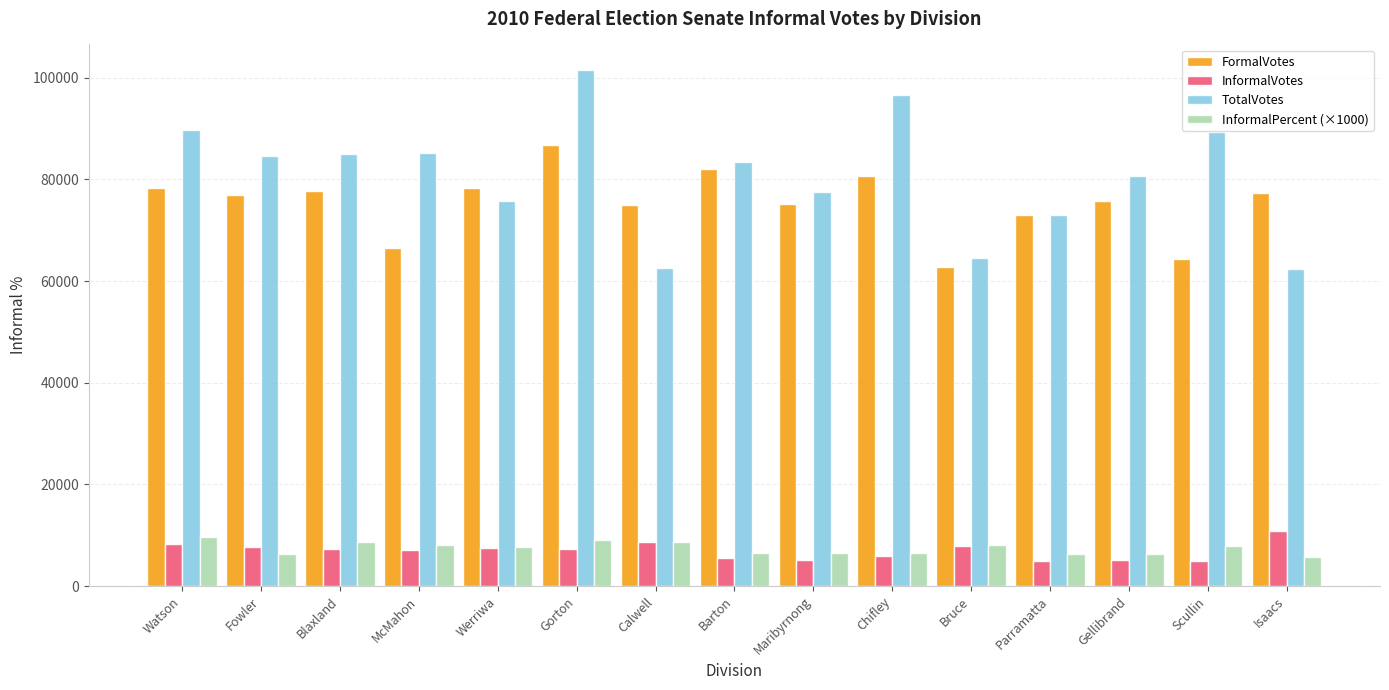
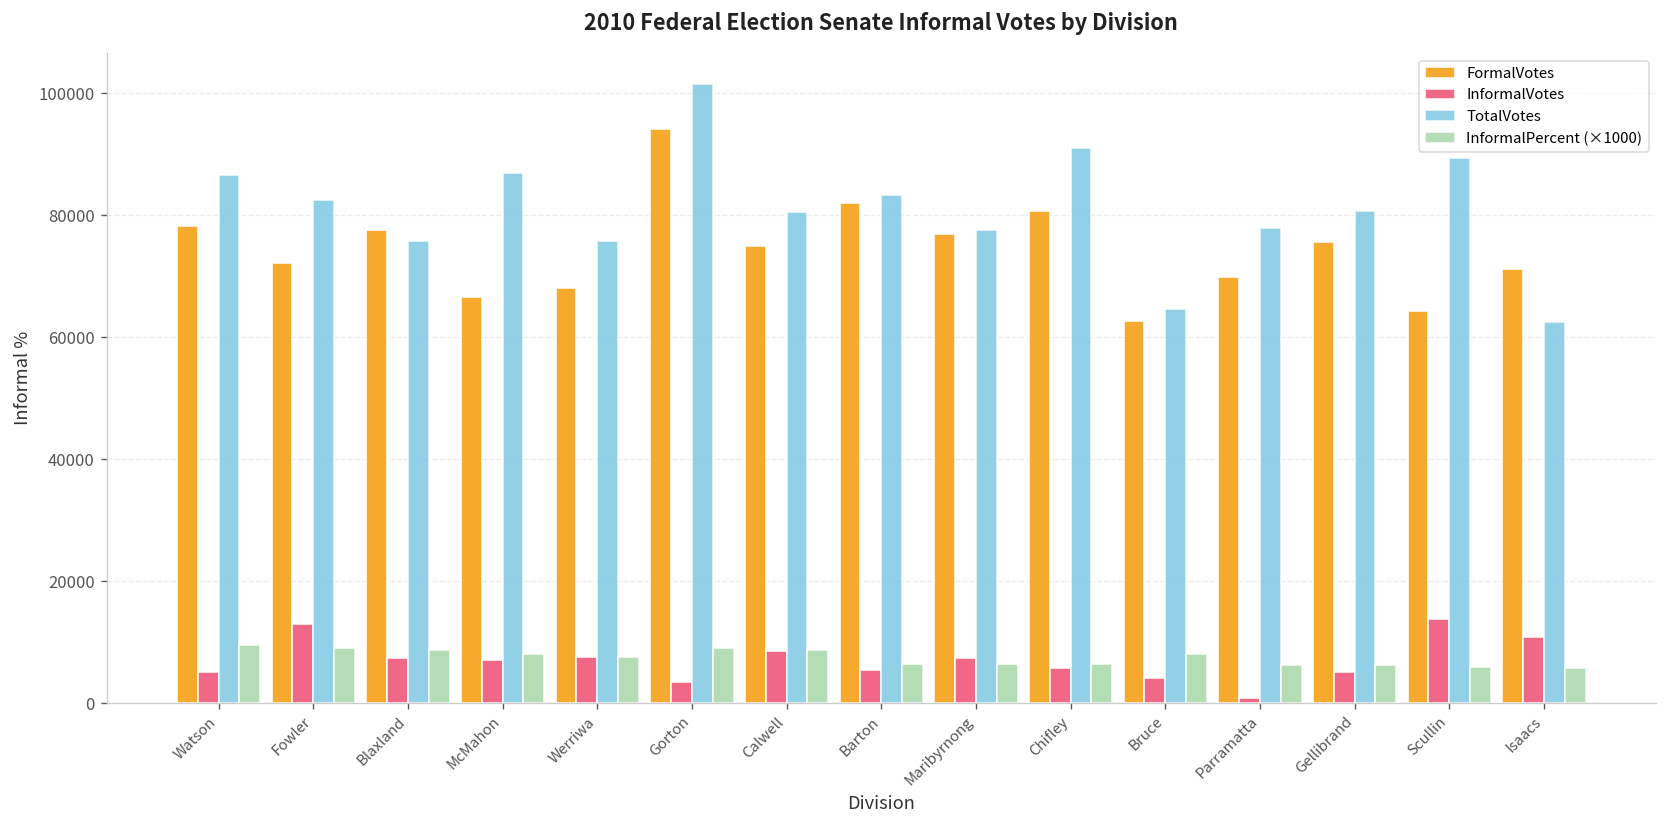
  {
    "FormalVotes": {
      "Watson": 78000,
-     "Fowler": 77000,
+     "Fowler": 72000,
      "Blaxland": 78000,
      "McMahon": 67000,
-     "Werriwa": 78000,
-     "Gorton": 87000,
+     "Werriwa": 68000,
+     "Gorton": 94000,
      "Calwell": 75000,
      "Barton": 82000,
-     "Maribyrnong": 75000,
+     "Maribyrnong": 77000,
      "Chifley": 81000,
      "Bruce": 63000,
-     "Parramatta": 73000,
+     "Parramatta": 70000,
      "Gellibrand": 76000,
      "Scullin": 64000,
-     "Isaacs": 77000
+     "Isaacs": 71000
    },
    "InformalVotes": {
-     "Watson": 8000,
-     "Fowler": 8000,
+     "Watson": 5000,
+     "Fowler": 13000,
      "Blaxland": 7000,
      "McMahon": 7000,
      "Werriwa": 8000,
-     "Gorton": 7000,
+     "Gorton": 3000,
      "Calwell": 9000,
      "Barton": 5000,
-     "Maribyrnong": 5000,
+     "Maribyrnong": 7000,
      "Chifley": 6000,
-     "Bruce": 8000,
-     "Parramatta": 5000,
+     "Bruce": 4000,
+     "Parramatta": 1000,
      "Gellibrand": 5000,
-     "Scullin": 5000,
+     "Scullin": 14000,
      "Isaacs": 11000
    },
    "TotalVotes": {
-     "Watson": 90000,
-     "Fowler": 85000,
-     "Blaxland": 85000,
-     "McMahon": 85000,
+     "Watson": 87000,
+     "Fowler": 82000,
+     "Blaxland": 76000,
+     "McMahon": 87000,
      "Werriwa": 76000,
      "Gorton": 101000,
-     "Calwell": 63000,
+     "Calwell": 81000,
      "Barton": 83000,
      "Maribyrnong": 78000,
-     "Chifley": 97000,
+     "Chifley": 91000,
      "Bruce": 65000,
-     "Parramatta": 73000,
+     "Parramatta": 78000,
      "Gellibrand": 81000,
      "Scullin": 89000,
      "Isaacs": 62000
    },
    "InformalPercent (×1000)": {
      "Watson": 10000,
-     "Fowler": 6000,
+     "Fowler": 9000,
      "Blaxland": 9000,
      "McMahon": 8000,
      "Werriwa": 8000,
      "Gorton": 9000,
      "Calwell": 9000,
      "Barton": 7000,
      "Maribyrnong": 6000,
      "Chifley": 6000,
      "Bruce": 8000,
      "Parramatta": 6000,
      "Gellibrand": 6000,
-     "Scullin": 8000,
+     "Scullin": 6000,
      "Isaacs": 6000
    }
  }
